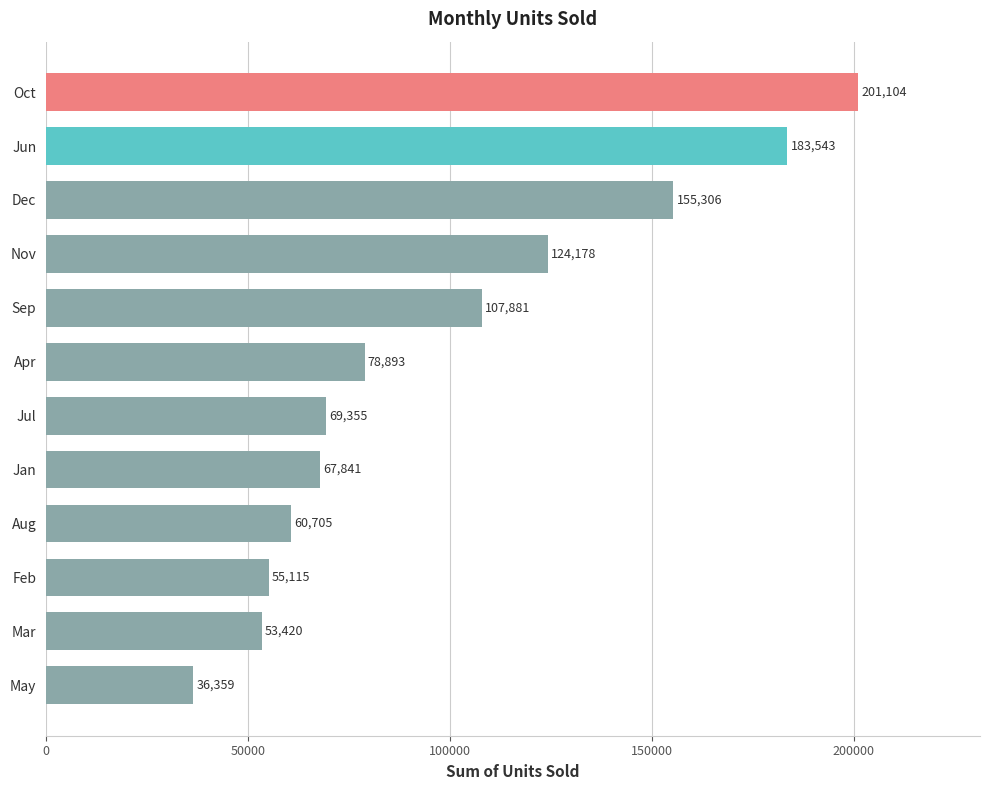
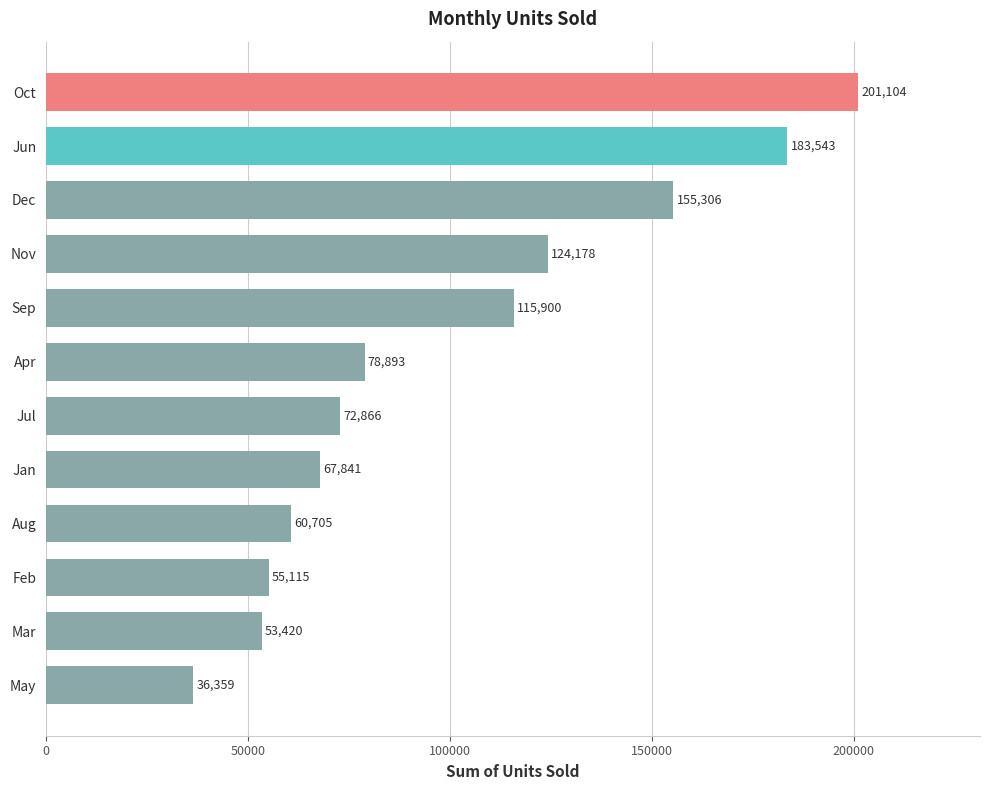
  {
    "Oct": "201,104",
    "Jun": "183,543",
    "Dec": "155,306",
    "Nov": "124,178",
-   "Sep": "107,881",
+   "Sep": "115,900",
    "Apr": "78,893",
-   "Jul": "69,355",
+   "Jul": "72,866",
    "Jan": "67,841",
    "Aug": "60,705",
    "Feb": "55,115",
    "Mar": "53,420",
    "May": "36,359"
  }
